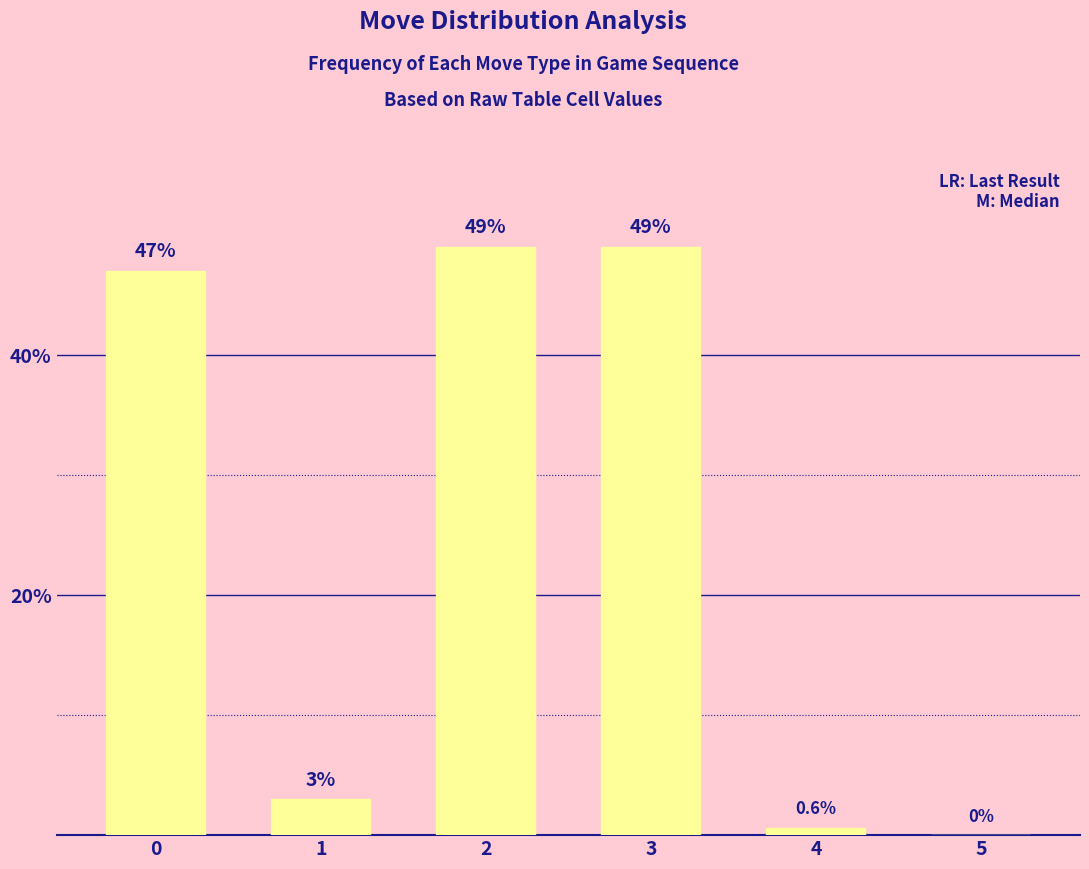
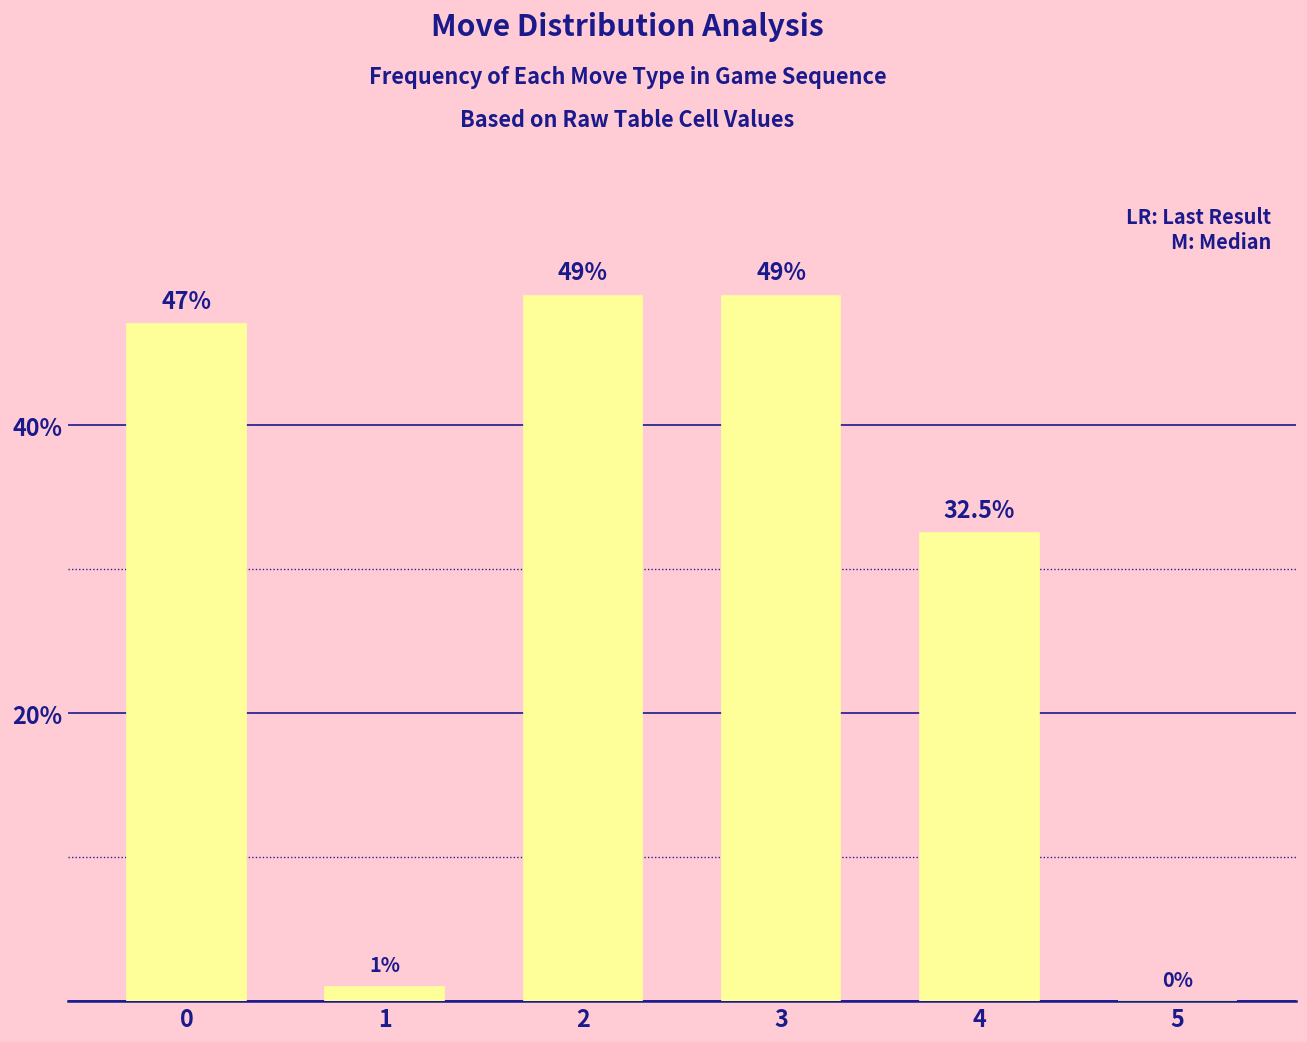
  {
    "0": "47%",
-   "1": "3%",
+   "1": "1%",
    "2": "49%",
    "3": "49%",
-   "4": "0.6%",
+   "4": "32.5%",
    "5": "0%"
  }
